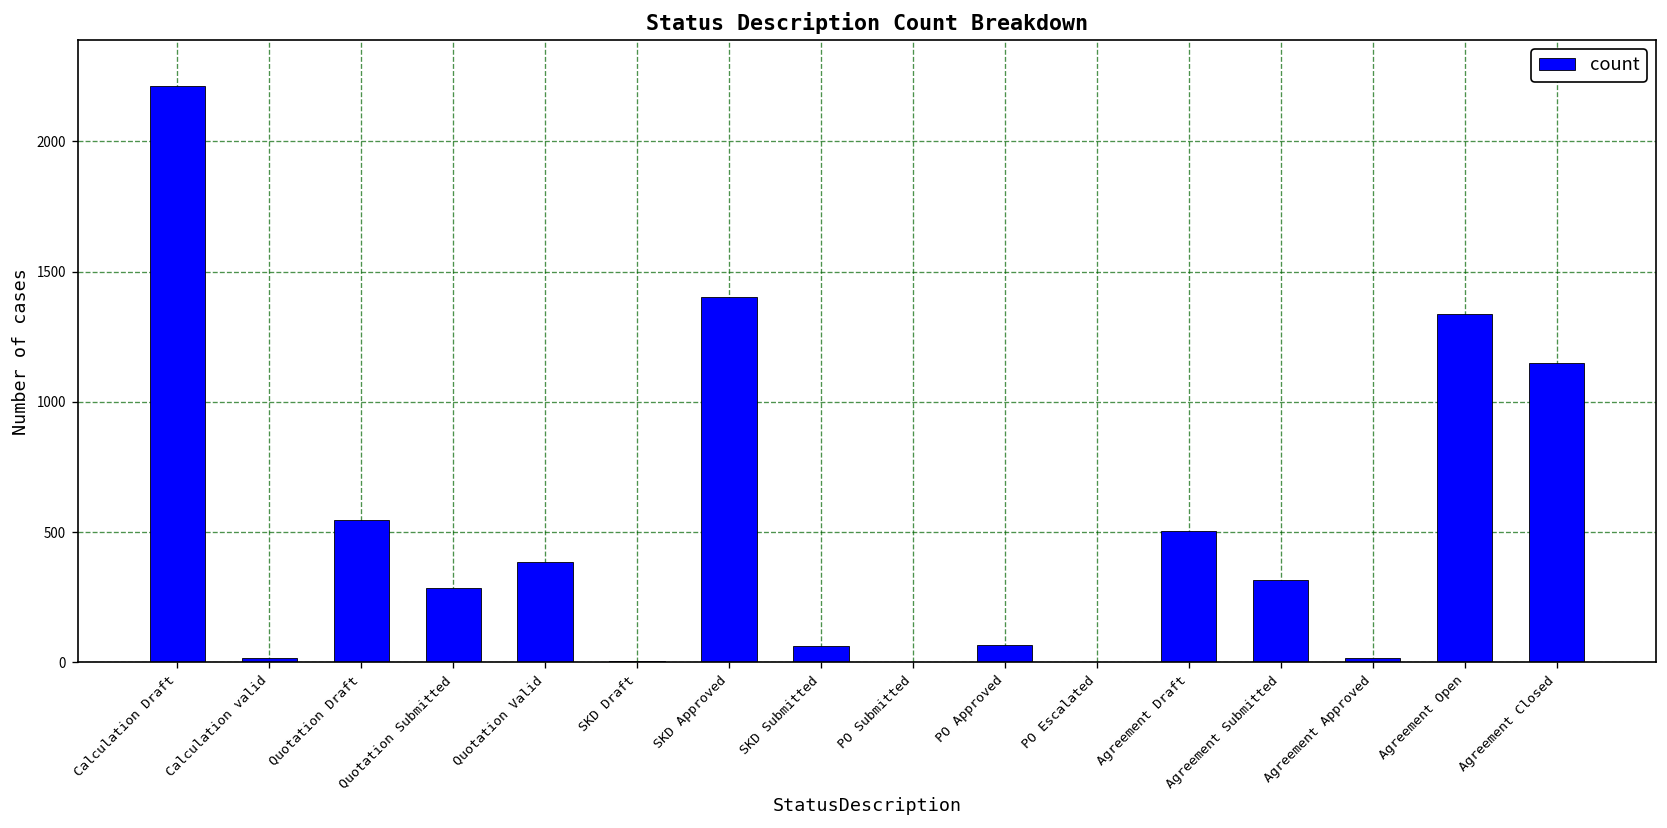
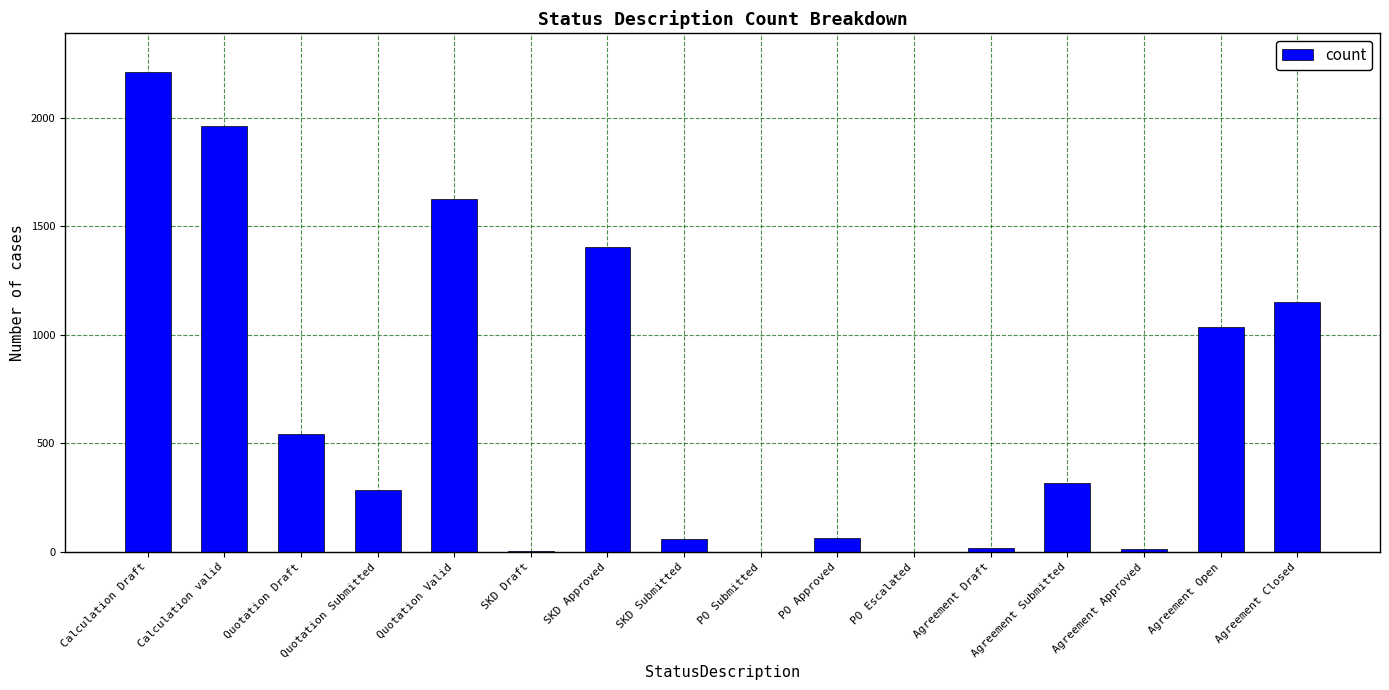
  {
    "Calculation Draft": 2210,
-   "Calculation valid": 20,
+   "Calculation valid": 1960,
    "Quotation Draft": 550,
    "Quotation Submitted": 290,
-   "Quotation Valid": 380,
+   "Quotation Valid": 1630,
    "SKD Approved": 1400,
    "SKD Submitted": 60,
    "PO Approved": 70,
-   "Agreement Draft": 500,
+   "Agreement Draft": 20,
    "Agreement Submitted": 320,
    "Agreement Approved": 20,
-   "Agreement Open": 1340,
+   "Agreement Open": 1040,
    "Agreement Closed": 1150
  }
